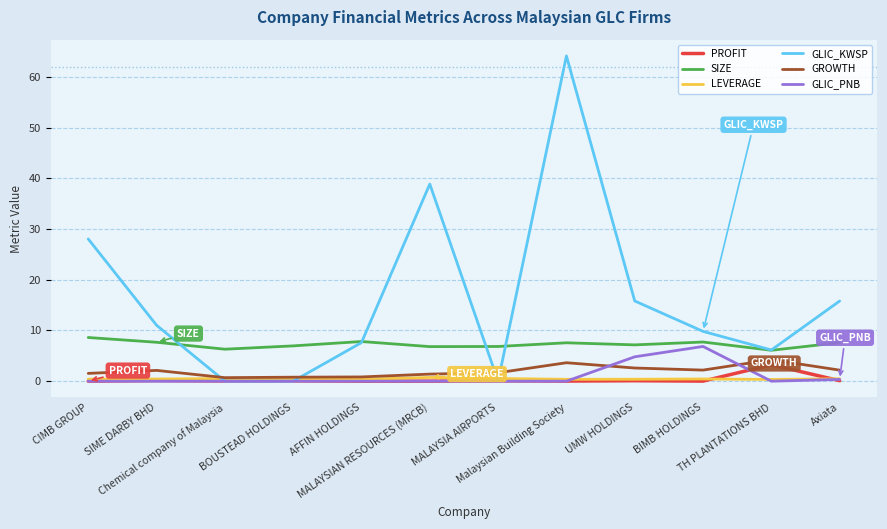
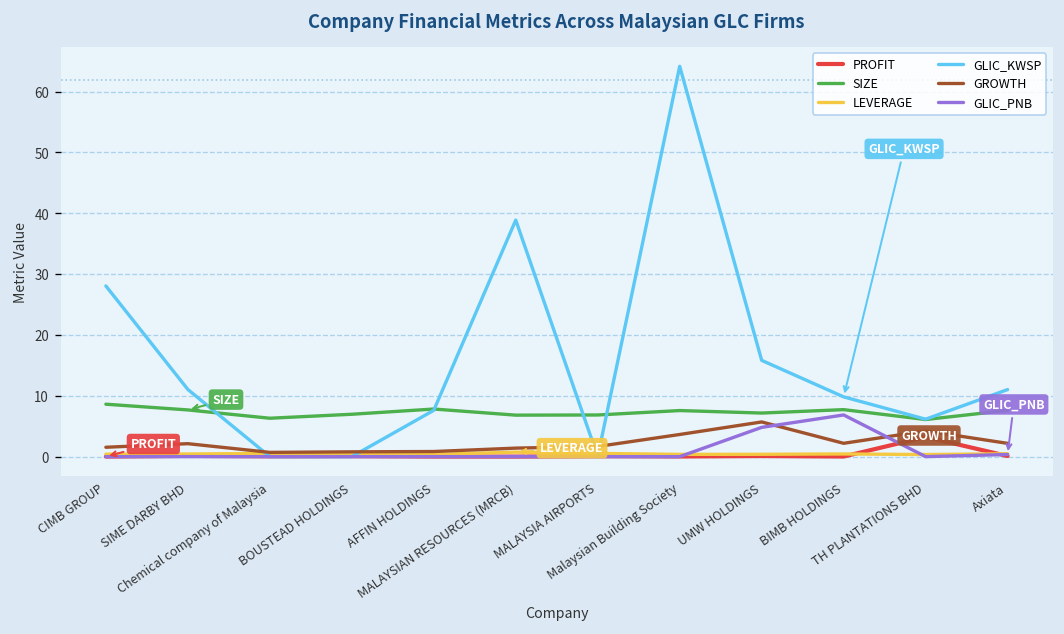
  {
    "SIZE": {
      "CIMB GROUP": 9,
      "SIME DARBY BHD": 8,
      "Chemical company of Malaysia": 6,
      "BOUSTEAD HOLDINGS": 7,
      "MALAYSIAN RESOURCES (MRCB)": 7,
      "MALAYSIA AIRPORTS": 7,
      "Malaysian Building Society": 8,
      "UMW HOLDINGS": 7,
      "BIMB HOLDINGS": 8
    },
    "LEVERAGE": {
      "MALAYSIAN RESOURCES (MRCB)": 1
    },
    "GLIC_KWSP": {
      "CIMB GROUP": 28,
      "SIME DARBY BHD": 11,
      "MALAYSIAN RESOURCES (MRCB)": 39,
      "Malaysian Building Society": 64,
      "UMW HOLDINGS": 16,
      "BIMB HOLDINGS": 10,
-     "Axiata": 16
+     "Axiata": 11
    },
    "GROWTH": {
      "CIMB GROUP": 2,
      "SIME DARBY BHD": 2,
      "MALAYSIAN RESOURCES (MRCB)": 1,
      "Malaysian Building Society": 4,
-     "UMW HOLDINGS": 3,
+     "UMW HOLDINGS": 6,
      "BIMB HOLDINGS": 2,
      "Axiata": 2
    },
    "GLIC_PNB": {
      "UMW HOLDINGS": 5,
      "BIMB HOLDINGS": 7
    }
  }
